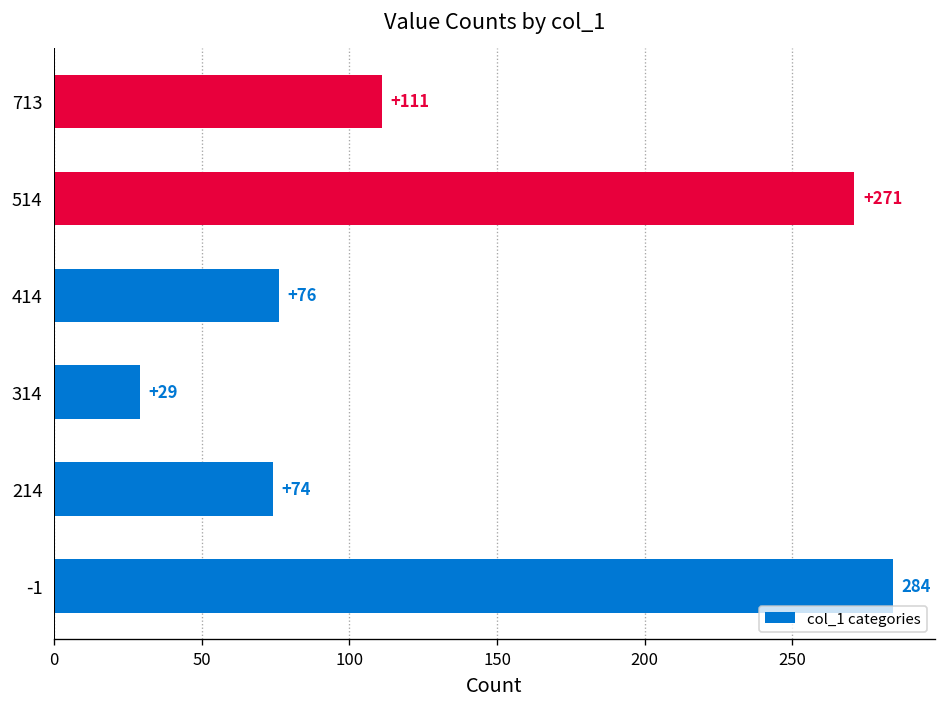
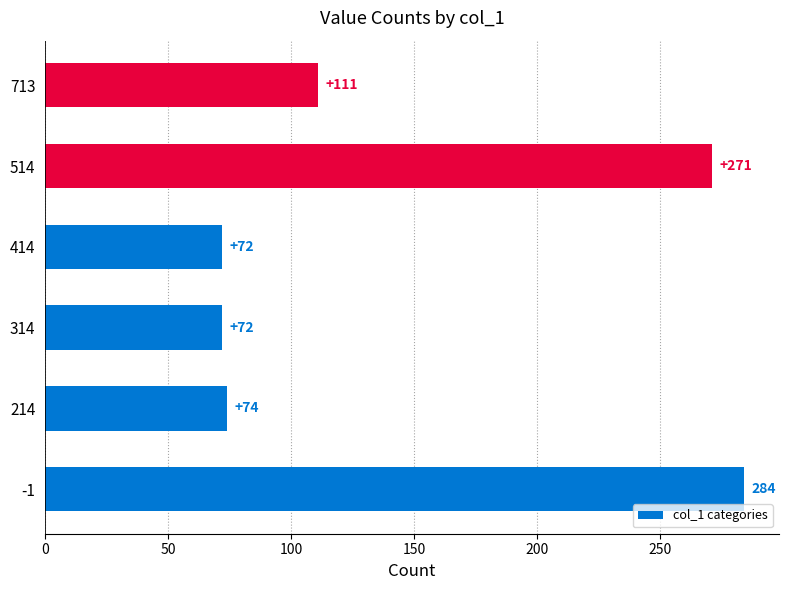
  {
    "713": "+111",
    "514": "+271",
-   "414": "+76",
-   "314": "+29",
+   "414": "+72",
+   "314": "+72",
    "214": "+74",
    "-1": "284"
  }
